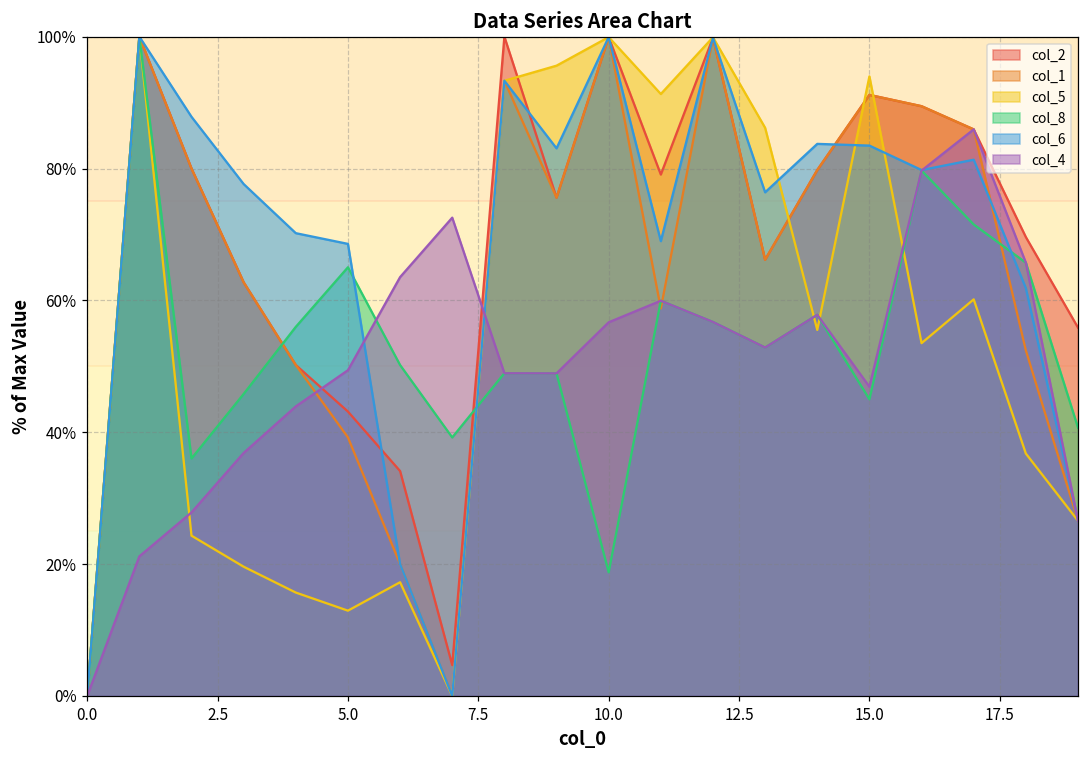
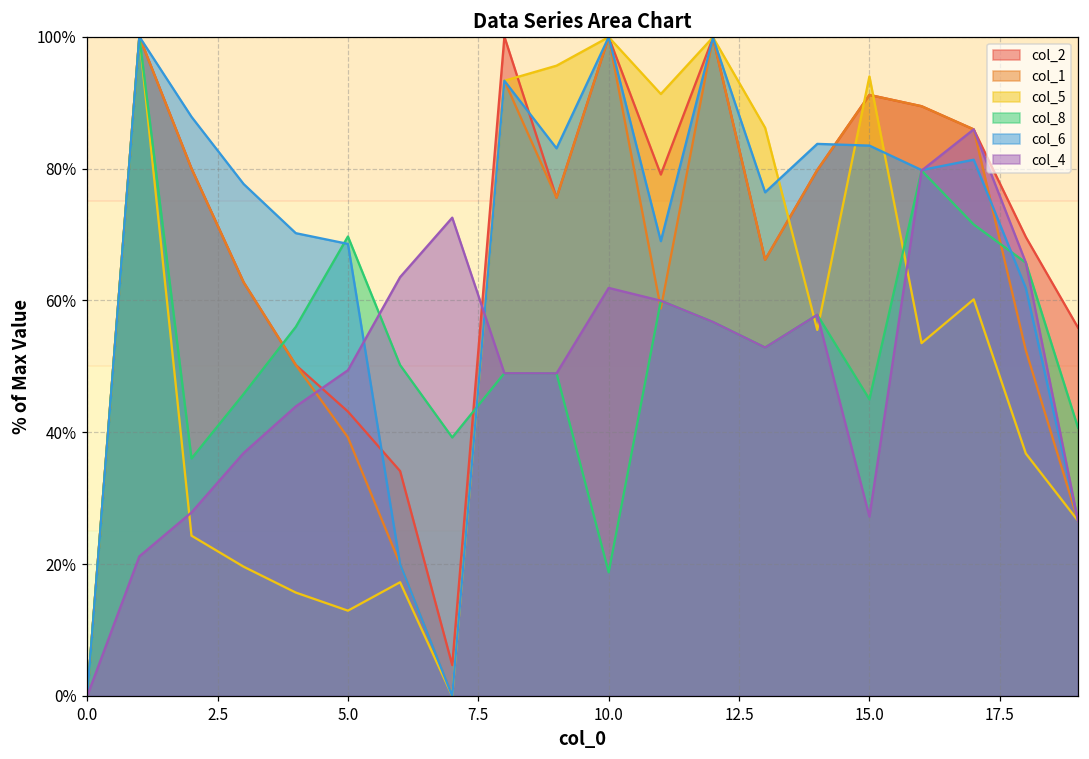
  {
    "col_8": {
-     "5.0": "65%",
+     "5.0": "70%",
      "10.0": "19%",
      "15.0": "45%"
    },
    "col_6": {
      "5.0": "69%",
      "15.0": "83%"
    },
    "col_4": {
      "5.0": "49%",
-     "10.0": "57%",
-     "15.0": "47%"
+     "10.0": "62%",
+     "15.0": "27%"
    }
  }
